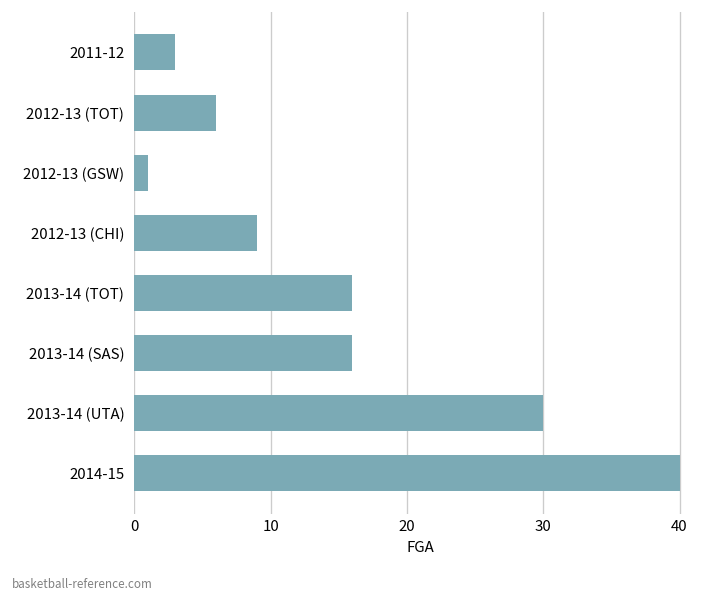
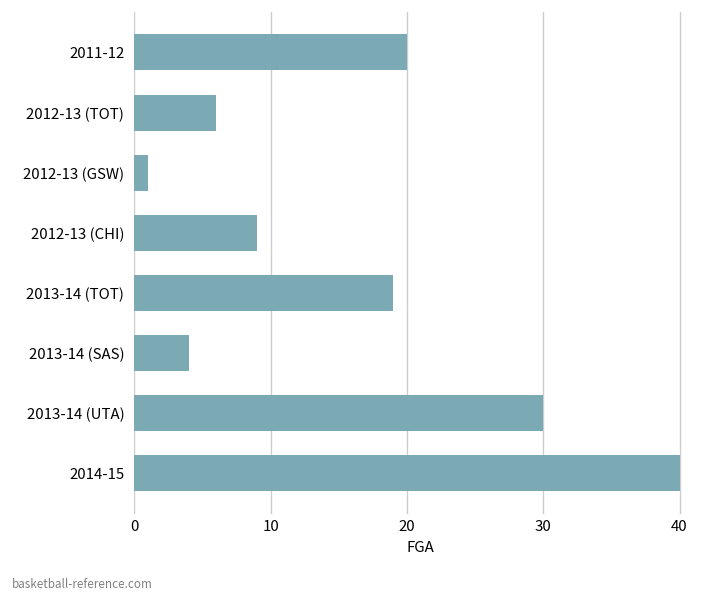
  {
-   "2011-12": 3,
+   "2011-12": 20,
    "2012-13 (TOT)": 6,
    "2012-13 (GSW)": 1,
    "2012-13 (CHI)": 9,
-   "2013-14 (TOT)": 16,
-   "2013-14 (SAS)": 16,
+   "2013-14 (TOT)": 19,
+   "2013-14 (SAS)": 4,
    "2013-14 (UTA)": 30,
    "2014-15": 40
  }
